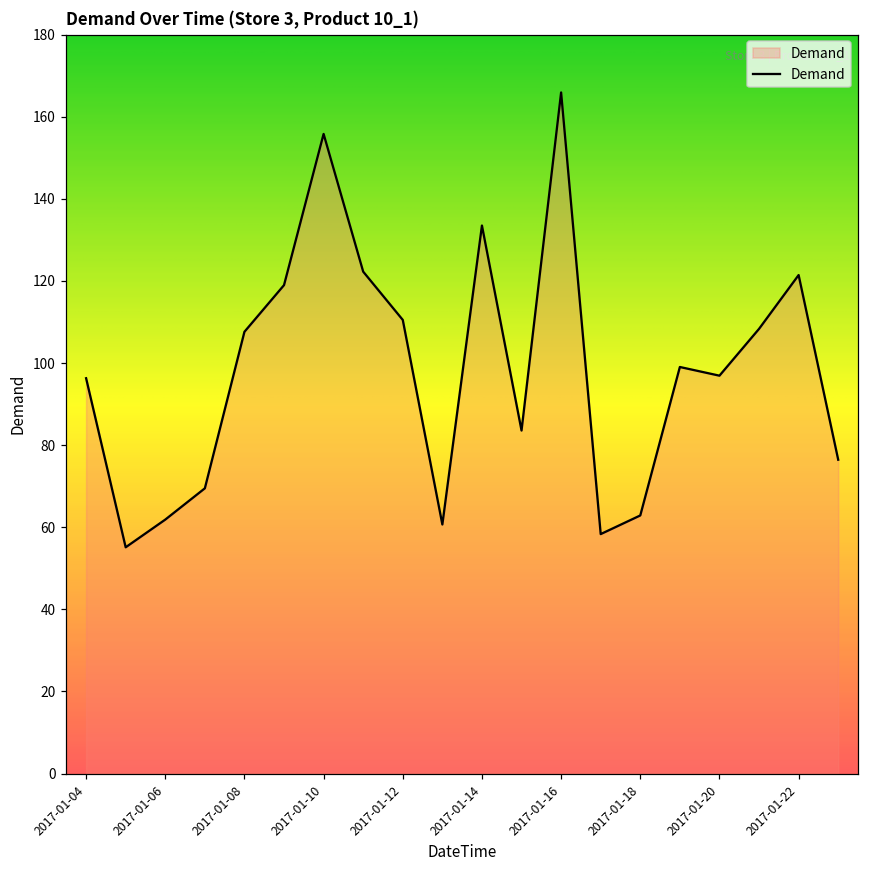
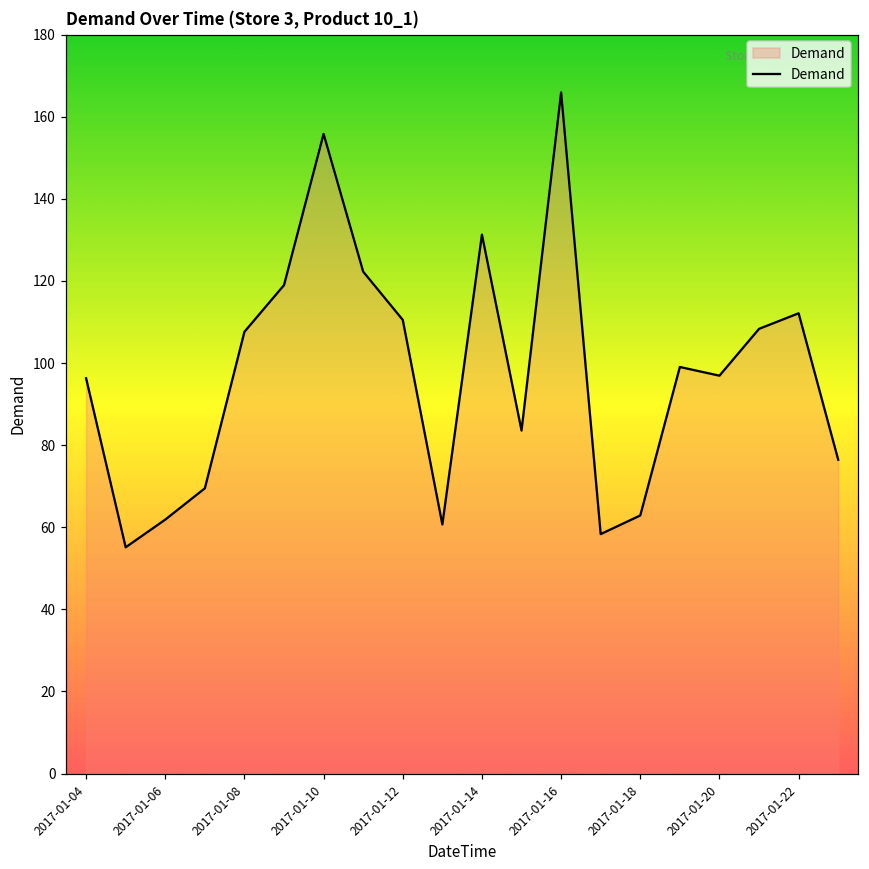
  {
    "2017-01-04": 96,
    "2017-01-06": 62,
    "2017-01-08": 108,
    "2017-01-10": 156,
    "2017-01-12": 110,
-   "2017-01-14": 133,
+   "2017-01-14": 131,
    "2017-01-16": 166,
    "2017-01-18": 63,
    "2017-01-20": 97,
-   "2017-01-22": 121
+   "2017-01-22": 112
  }
